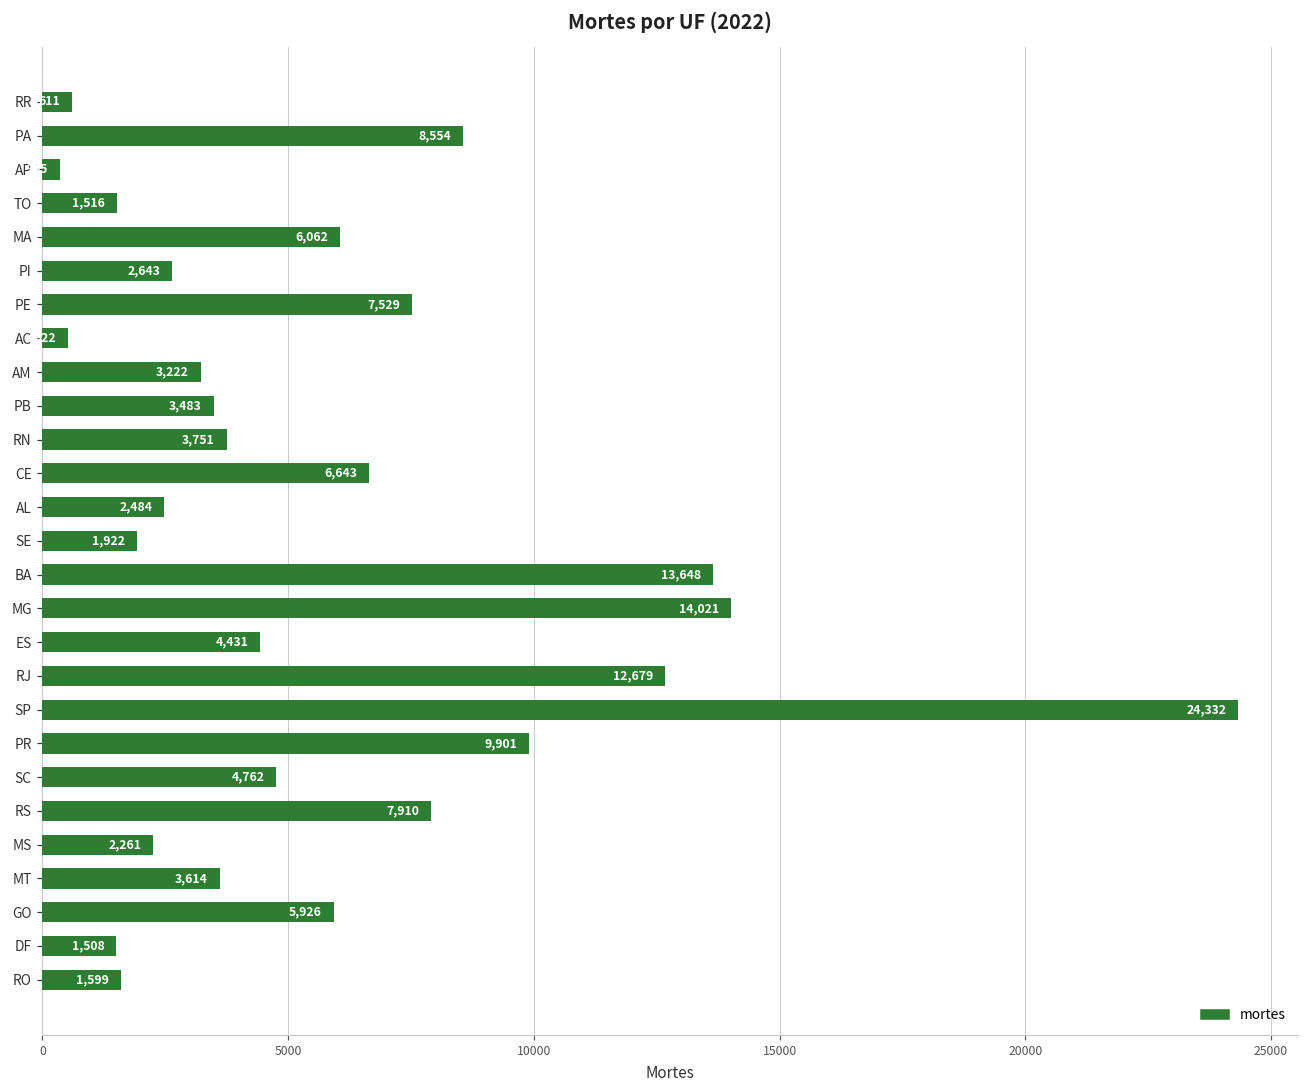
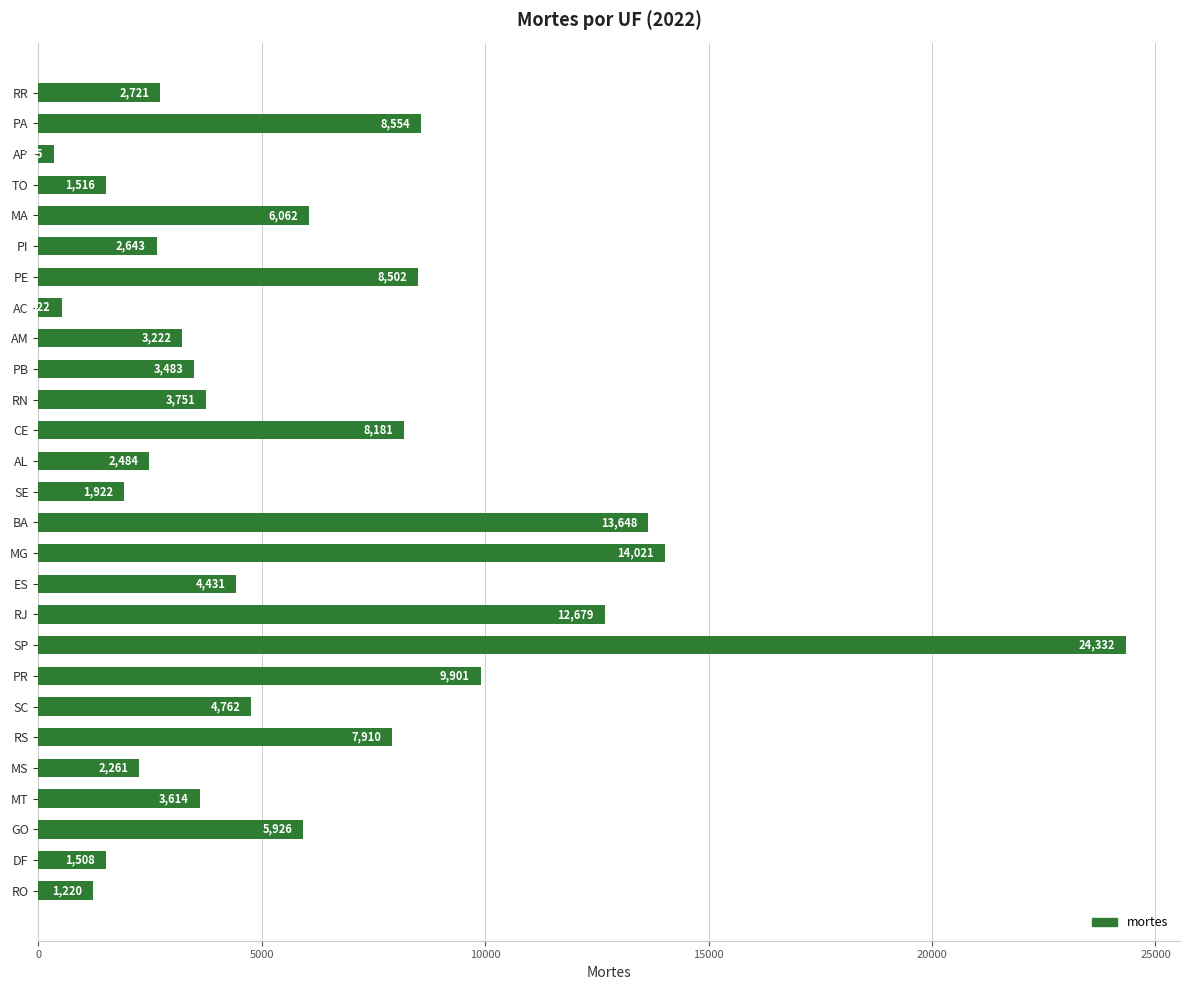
  {
-   "RR": "611",
+   "RR": "2,721",
    "PA": "8,554",
    "TO": "1,516",
    "MA": "6,062",
    "PI": "2,643",
-   "PE": "7,529",
+   "PE": "8,502",
    "AC": "522",
    "AM": "3,222",
    "PB": "3,483",
    "RN": "3,751",
-   "CE": "6,643",
+   "CE": "8,181",
    "AL": "2,484",
    "SE": "1,922",
    "BA": "13,648",
    "MG": "14,021",
    "ES": "4,431",
    "RJ": "12,679",
    "SP": "24,332",
    "PR": "9,901",
    "SC": "4,762",
    "RS": "7,910",
    "MS": "2,261",
    "MT": "3,614",
    "GO": "5,926",
    "DF": "1,508",
-   "RO": "1,599"
+   "RO": "1,220"
  }
